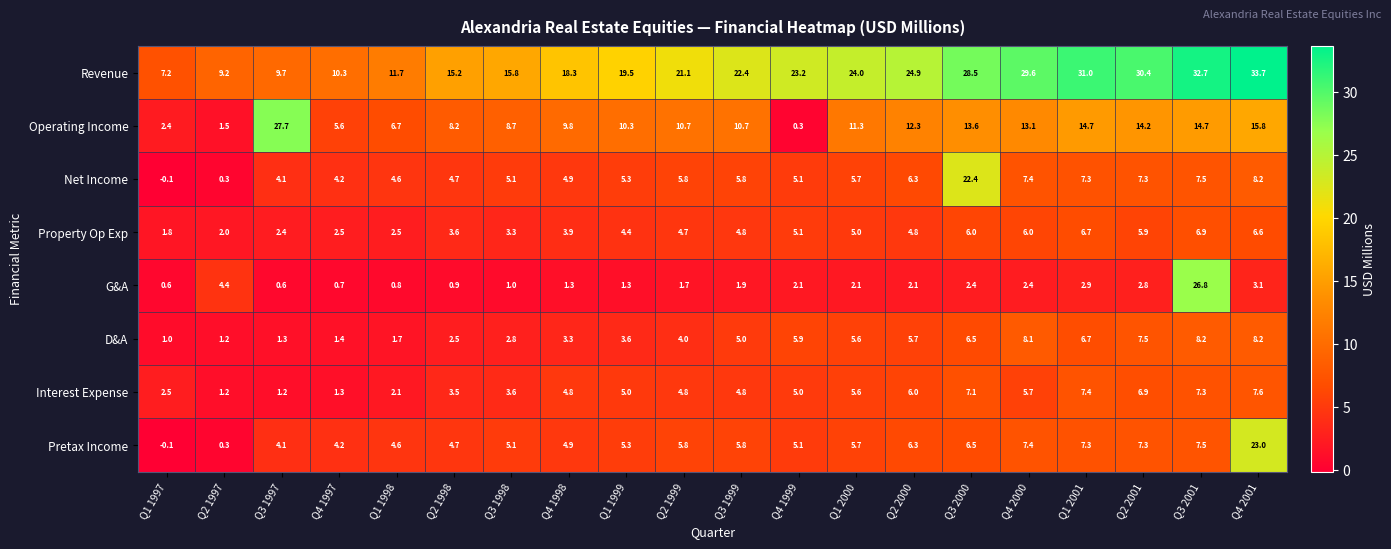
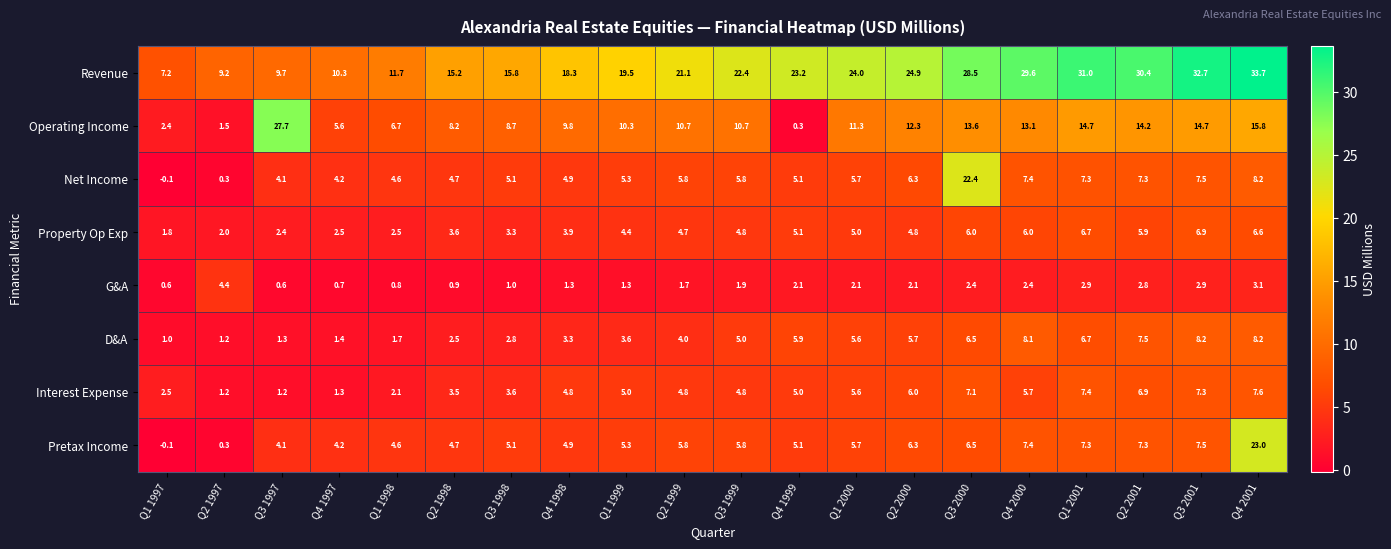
  {
    "Revenue": {
      "Q1 1997": 7.2,
      "Q2 1997": 9.2,
      "Q3 1997": 9.7,
      "Q4 1997": 10.3,
      "Q1 1998": 11.7,
      "Q2 1998": 15.2,
      "Q3 1998": 15.8,
      "Q4 1998": 18.3,
      "Q1 1999": 19.5,
      "Q2 1999": 21.1,
      "Q3 1999": 22.4,
      "Q4 1999": 23.2,
      "Q1 2000": 24.0,
      "Q2 2000": 24.9,
      "Q3 2000": 28.5,
      "Q4 2000": 29.6,
      "Q1 2001": 31.0,
      "Q2 2001": 30.4,
      "Q3 2001": 32.7,
      "Q4 2001": 33.7
    },
    "Operating Income": {
      "Q1 1997": 2.4,
      "Q2 1997": 1.5,
      "Q3 1997": 27.7,
      "Q4 1997": 5.6,
      "Q1 1998": 6.7,
      "Q2 1998": 8.2,
      "Q3 1998": 8.7,
      "Q4 1998": 9.8,
      "Q1 1999": 10.3,
      "Q2 1999": 10.7,
      "Q3 1999": 10.7,
      "Q4 1999": 0.3,
      "Q1 2000": 11.3,
      "Q2 2000": 12.3,
      "Q3 2000": 13.6,
      "Q4 2000": 13.1,
      "Q1 2001": 14.7,
      "Q2 2001": 14.2,
      "Q3 2001": 14.7,
      "Q4 2001": 15.8
    },
    "Net Income": {
      "Q1 1997": -0.1,
      "Q2 1997": 0.3,
      "Q3 1997": 4.1,
      "Q4 1997": 4.2,
      "Q1 1998": 4.6,
      "Q2 1998": 4.7,
      "Q3 1998": 5.1,
      "Q4 1998": 4.9,
      "Q1 1999": 5.3,
      "Q2 1999": 5.8,
      "Q3 1999": 5.8,
      "Q4 1999": 5.1,
      "Q1 2000": 5.7,
      "Q2 2000": 6.3,
      "Q3 2000": 22.4,
      "Q4 2000": 7.4,
      "Q1 2001": 7.3,
      "Q2 2001": 7.3,
      "Q3 2001": 7.5,
      "Q4 2001": 8.2
    },
    "Property Op Exp": {
      "Q1 1997": 1.8,
      "Q2 1997": 2.0,
      "Q3 1997": 2.4,
      "Q4 1997": 2.5,
      "Q1 1998": 2.5,
      "Q2 1998": 3.6,
      "Q3 1998": 3.3,
      "Q4 1998": 3.9,
      "Q1 1999": 4.4,
      "Q2 1999": 4.7,
      "Q3 1999": 4.8,
      "Q4 1999": 5.1,
      "Q1 2000": 5.0,
      "Q2 2000": 4.8,
      "Q3 2000": 6.0,
      "Q4 2000": 6.0,
      "Q1 2001": 6.7,
      "Q2 2001": 5.9,
      "Q3 2001": 6.9,
      "Q4 2001": 6.6
    },
    "G&A": {
      "Q1 1997": 0.6,
      "Q2 1997": 4.4,
      "Q3 1997": 0.6,
      "Q4 1997": 0.7,
      "Q1 1998": 0.8,
      "Q2 1998": 0.9,
      "Q3 1998": 1.0,
      "Q4 1998": 1.3,
      "Q1 1999": 1.3,
      "Q2 1999": 1.7,
      "Q3 1999": 1.9,
      "Q4 1999": 2.1,
      "Q1 2000": 2.1,
      "Q2 2000": 2.1,
      "Q3 2000": 2.4,
      "Q4 2000": 2.4,
      "Q1 2001": 2.9,
      "Q2 2001": 2.8,
-     "Q3 2001": 26.8,
+     "Q3 2001": 2.9,
      "Q4 2001": 3.1
    },
    "D&A": {
      "Q1 1997": 1.0,
      "Q2 1997": 1.2,
      "Q3 1997": 1.3,
      "Q4 1997": 1.4,
      "Q1 1998": 1.7,
      "Q2 1998": 2.5,
      "Q3 1998": 2.8,
      "Q4 1998": 3.3,
      "Q1 1999": 3.6,
      "Q2 1999": 4.0,
      "Q3 1999": 5.0,
      "Q4 1999": 5.9,
      "Q1 2000": 5.6,
      "Q2 2000": 5.7,
      "Q3 2000": 6.5,
      "Q4 2000": 8.1,
      "Q1 2001": 6.7,
      "Q2 2001": 7.5,
      "Q3 2001": 8.2,
      "Q4 2001": 8.2
    },
    "Interest Expense": {
      "Q1 1997": 2.5,
      "Q2 1997": 1.2,
      "Q3 1997": 1.2,
      "Q4 1997": 1.3,
      "Q1 1998": 2.1,
      "Q2 1998": 3.5,
      "Q3 1998": 3.6,
      "Q4 1998": 4.8,
      "Q1 1999": 5.0,
      "Q2 1999": 4.8,
      "Q3 1999": 4.8,
      "Q4 1999": 5.0,
      "Q1 2000": 5.6,
      "Q2 2000": 6.0,
      "Q3 2000": 7.1,
      "Q4 2000": 5.7,
      "Q1 2001": 7.4,
      "Q2 2001": 6.9,
      "Q3 2001": 7.3,
      "Q4 2001": 7.6
    },
    "Pretax Income": {
      "Q1 1997": -0.1,
      "Q2 1997": 0.3,
      "Q3 1997": 4.1,
      "Q4 1997": 4.2,
      "Q1 1998": 4.6,
      "Q2 1998": 4.7,
      "Q3 1998": 5.1,
      "Q4 1998": 4.9,
      "Q1 1999": 5.3,
      "Q2 1999": 5.8,
      "Q3 1999": 5.8,
      "Q4 1999": 5.1,
      "Q1 2000": 5.7,
      "Q2 2000": 6.3,
      "Q3 2000": 6.5,
      "Q4 2000": 7.4,
      "Q1 2001": 7.3,
      "Q2 2001": 7.3,
      "Q3 2001": 7.5,
      "Q4 2001": 23.0
    }
  }
